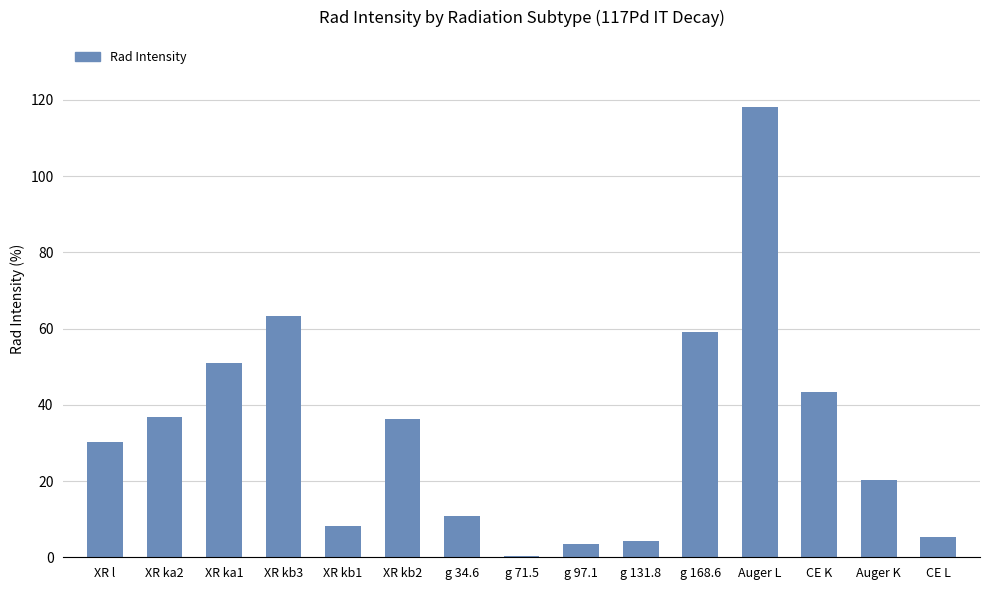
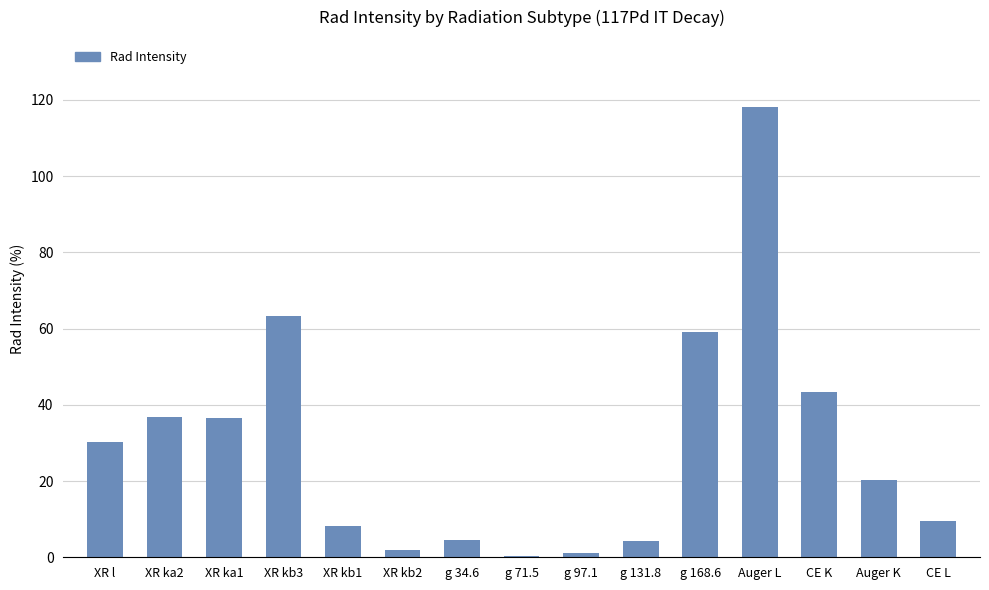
  {
    "XR l": 30,
    "XR ka2": 37,
-   "XR ka1": 51,
+   "XR ka1": 36,
    "XR kb3": 63,
    "XR kb1": 8,
-   "XR kb2": 36,
-   "g 34.6": 11,
-   "g 97.1": 4,
+   "XR kb2": 2,
+   "g 34.6": 5,
+   "g 97.1": 1,
    "g 131.8": 4,
    "g 168.6": 59,
    "Auger L": 118,
    "CE K": 43,
    "Auger K": 20,
-   "CE L": 5
+   "CE L": 10
  }
